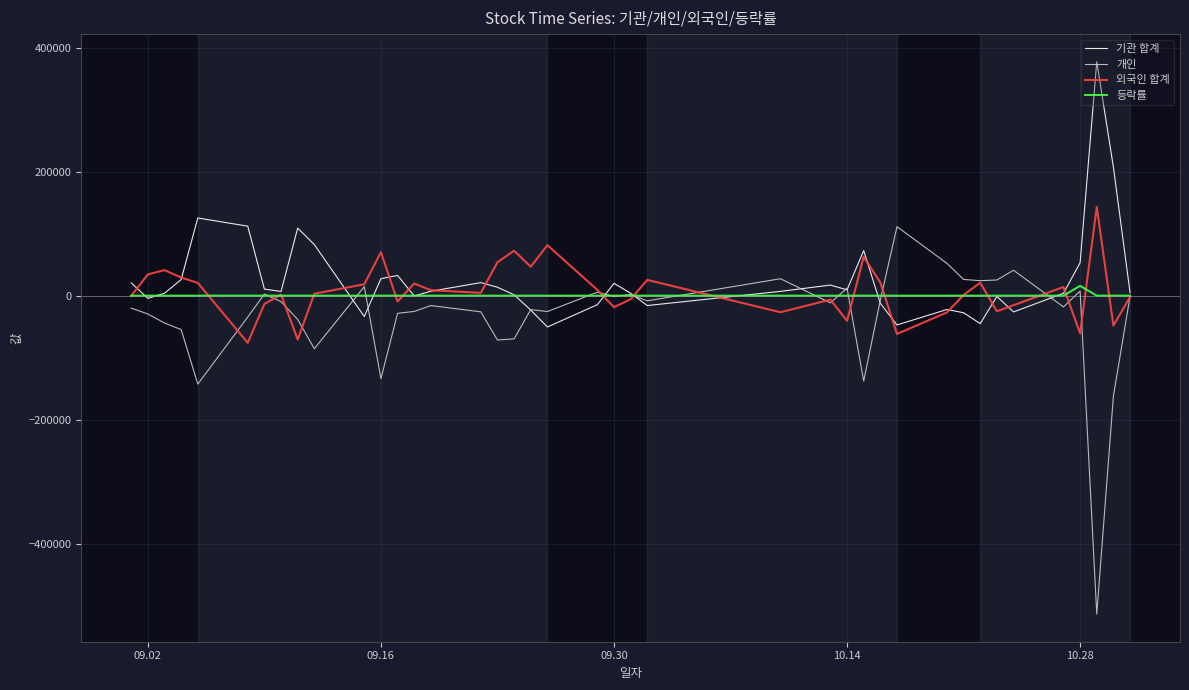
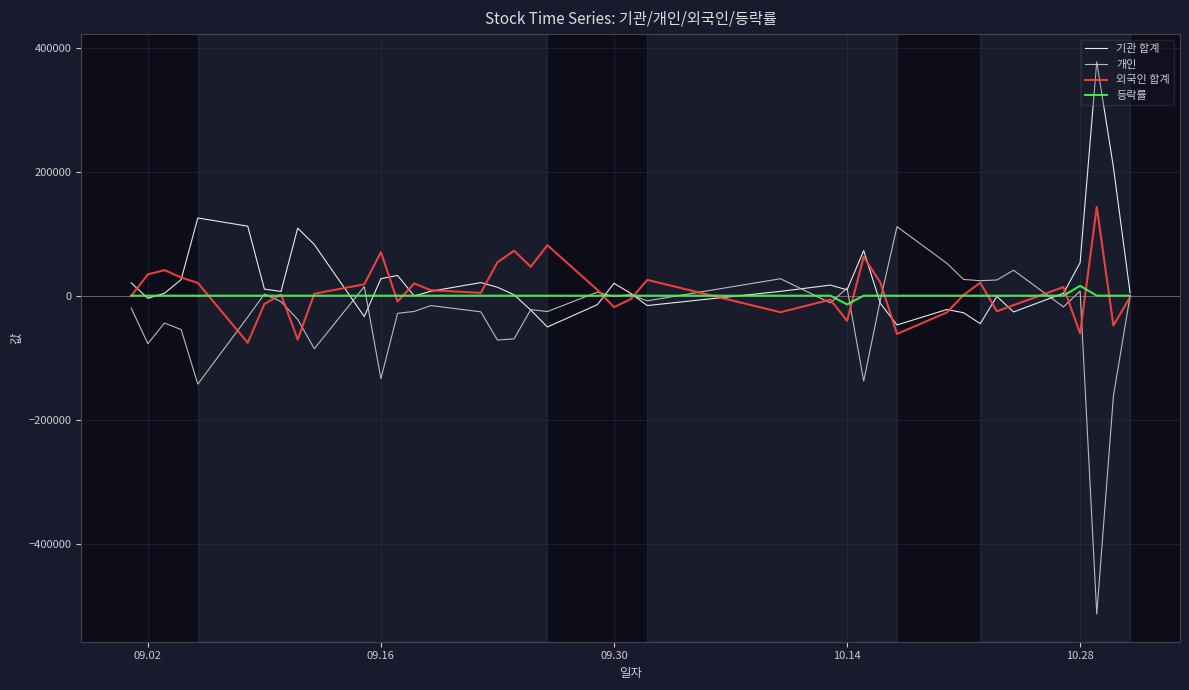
  {
    "기관 합계": {
      "09.02": 0,
      "09.16": 30000,
      "09.30": 20000,
      "10.28": 50000
    },
    "개인": {
-     "09.02": -30000,
+     "09.02": -80000,
      "09.16": -130000,
      "10.28": 10000
    },
    "외국인 합계": {
      "09.02": 30000,
      "09.16": 70000,
      "09.30": -20000,
      "10.14": -40000,
      "10.28": -60000
    },
    "등락률": {
      "09.02": 0,
      "09.16": 0,
-     "10.14": 0,
+     "10.14": -10000,
      "10.28": 20000
    }
  }
